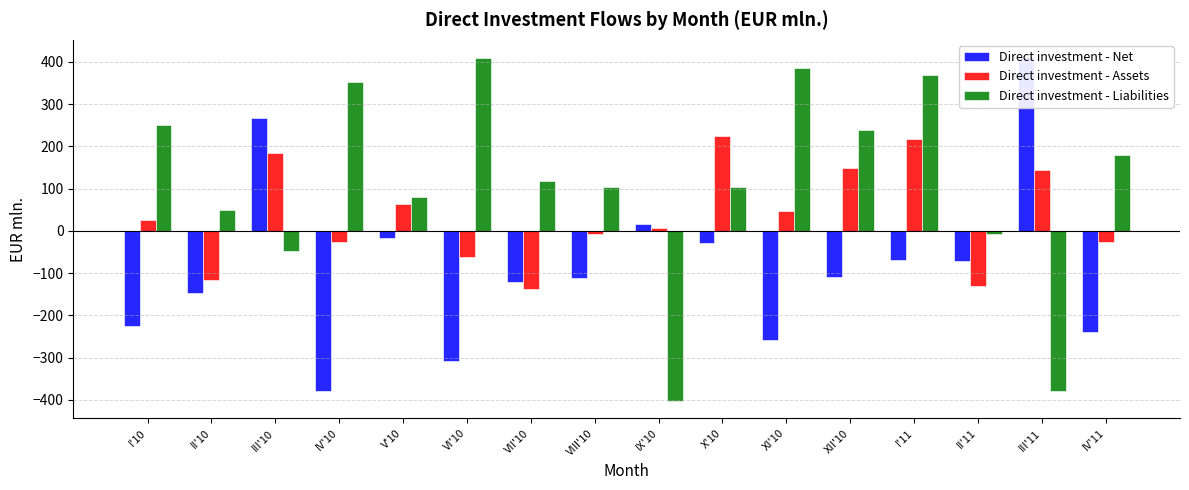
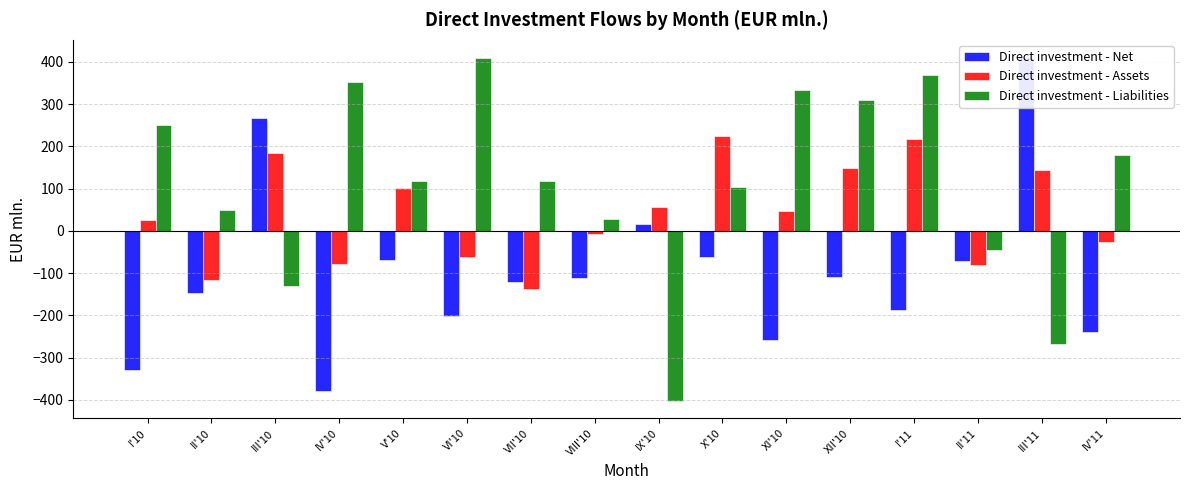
  {
    "Direct investment - Net": {
-     "I'10": -220,
+     "I'10": -330,
      "II'10": -150,
      "III'10": 270,
      "IV'10": -380,
-     "V'10": -20,
-     "VI'10": -310,
+     "V'10": -70,
+     "VI'10": -200,
      "VII'10": -120,
      "VIII'10": -110,
      "IX'10": 20,
-     "X'10": -30,
+     "X'10": -60,
      "XI'10": -260,
      "XII'10": -110,
-     "I'11": -70,
+     "I'11": -190,
      "II'11": -70,
      "IV'11": -240
    },
    "Direct investment - Assets": {
      "I'10": 30,
      "II'10": -120,
      "III'10": 180,
-     "IV'10": -30,
-     "V'10": 60,
+     "IV'10": -80,
+     "V'10": 100,
      "VI'10": -60,
      "VII'10": -140,
      "VIII'10": -10,
-     "IX'10": 10,
+     "IX'10": 60,
      "X'10": 230,
      "XI'10": 50,
      "XII'10": 150,
      "I'11": 220,
-     "II'11": -130,
+     "II'11": -80,
      "III'11": 140,
      "IV'11": -30
    },
    "Direct investment - Liabilities": {
      "I'10": 250,
      "II'10": 50,
-     "III'10": -50,
+     "III'10": -130,
      "IV'10": 350,
-     "V'10": 80,
+     "V'10": 120,
      "VI'10": 410,
      "VII'10": 120,
-     "VIII'10": 100,
+     "VIII'10": 30,
      "IX'10": -400,
      "X'10": 100,
-     "XI'10": 390,
-     "XII'10": 240,
+     "XI'10": 330,
+     "XII'10": 310,
      "I'11": 370,
-     "II'11": -10,
-     "III'11": -380,
+     "II'11": -40,
+     "III'11": -270,
      "IV'11": 180
    }
  }
